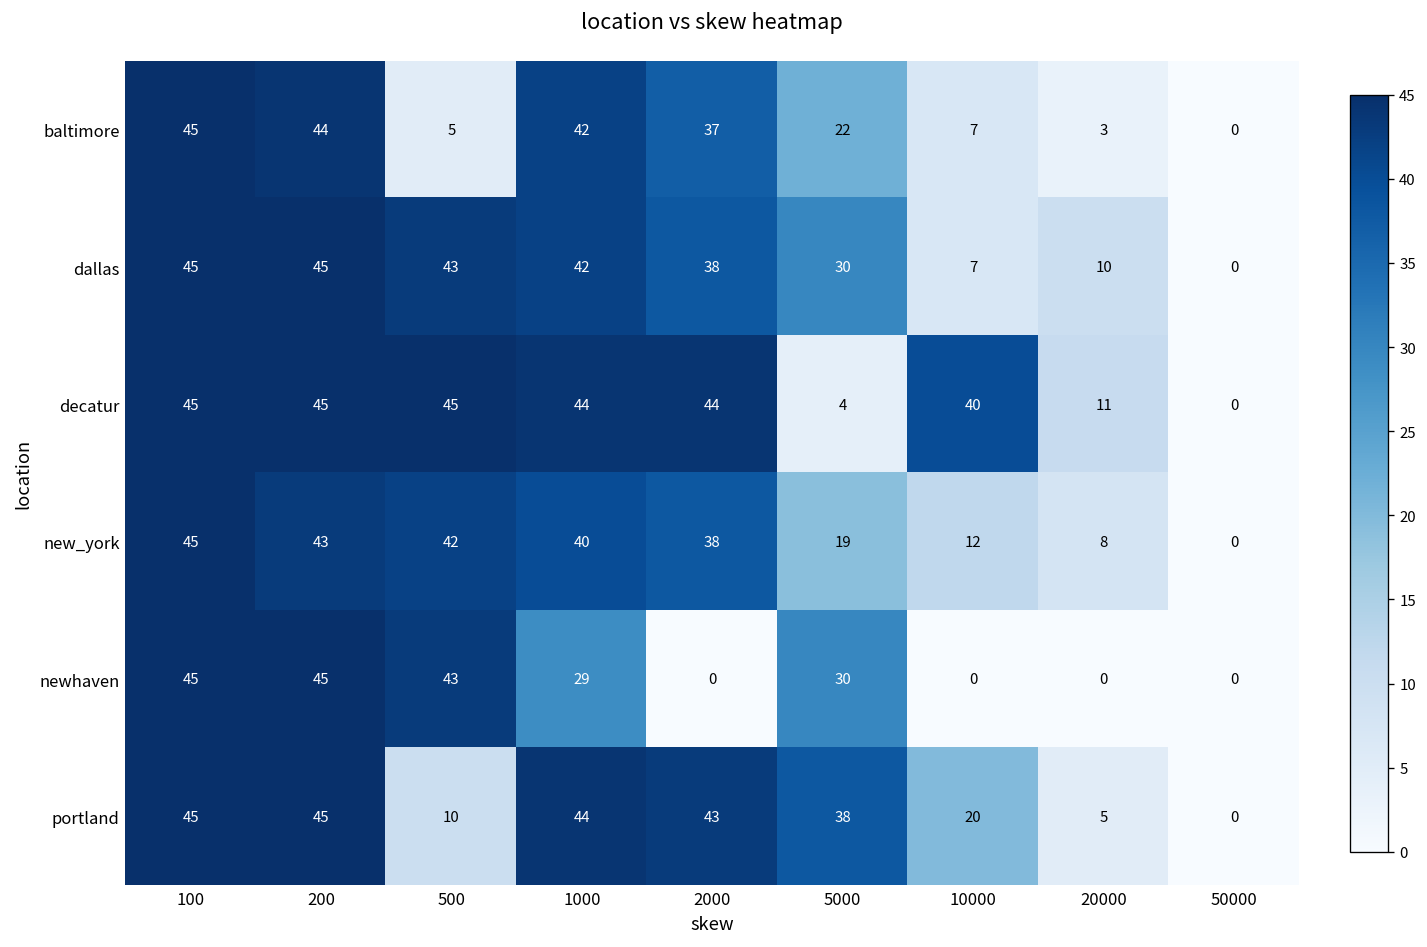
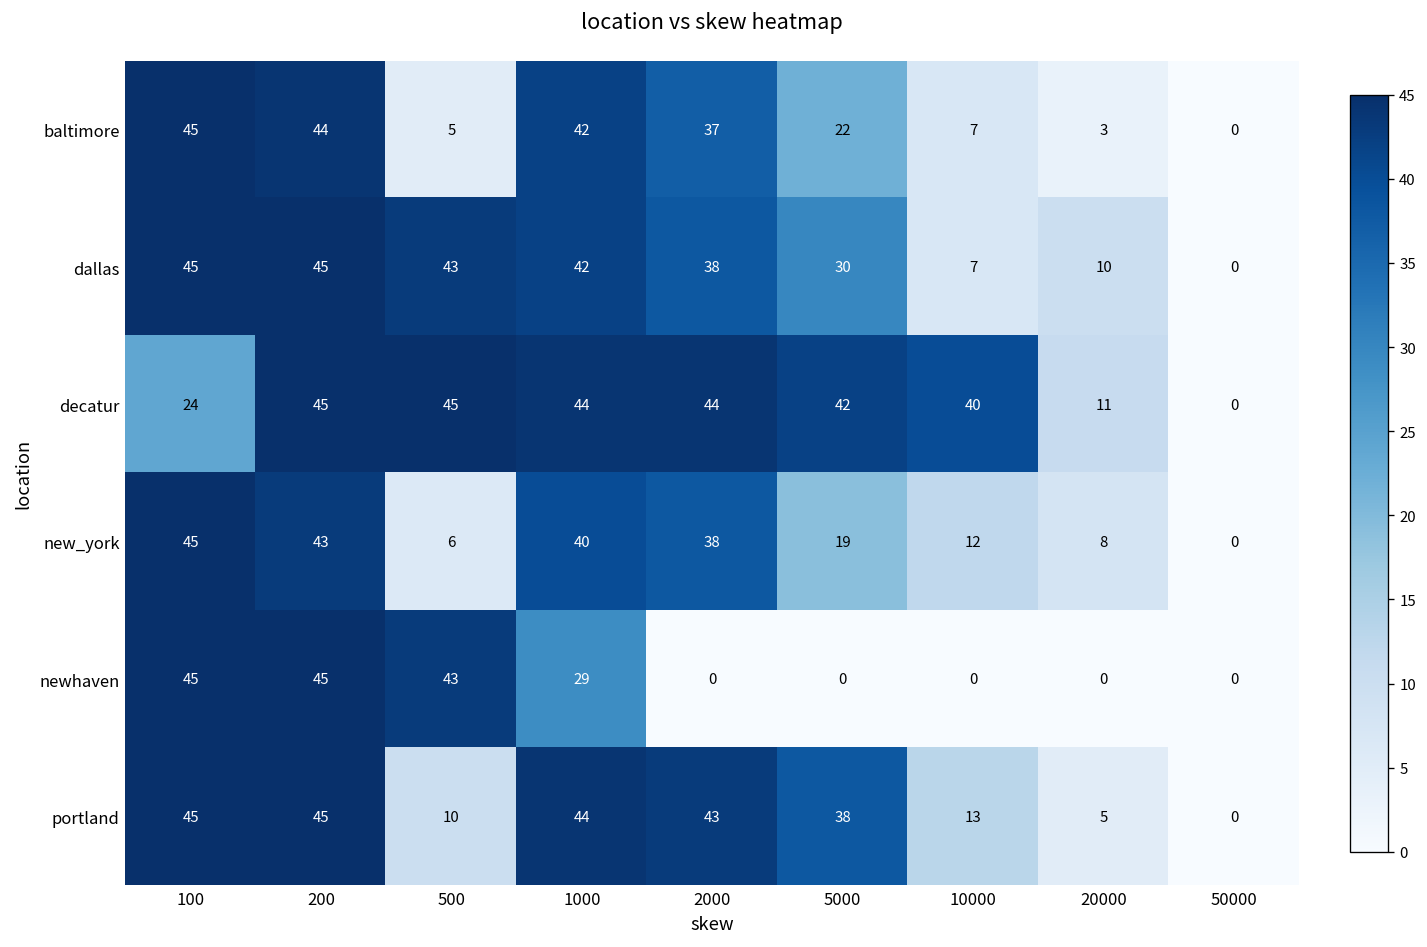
  {
    "baltimore": {
      "100": 45,
      "200": 44,
      "500": 5,
      "1000": 42,
      "2000": 37,
      "5000": 22,
      "10000": 7,
      "20000": 3,
      "50000": 0
    },
    "dallas": {
      "100": 45,
      "200": 45,
      "500": 43,
      "1000": 42,
      "2000": 38,
      "5000": 30,
      "10000": 7,
      "20000": 10,
      "50000": 0
    },
    "decatur": {
-     "100": 45,
+     "100": 24,
      "200": 45,
      "500": 45,
      "1000": 44,
      "2000": 44,
-     "5000": 4,
+     "5000": 42,
      "10000": 40,
      "20000": 11,
      "50000": 0
    },
    "new_york": {
      "100": 45,
      "200": 43,
-     "500": 42,
+     "500": 6,
      "1000": 40,
      "2000": 38,
      "5000": 19,
      "10000": 12,
      "20000": 8,
      "50000": 0
    },
    "newhaven": {
      "100": 45,
      "200": 45,
      "500": 43,
      "1000": 29,
      "2000": 0,
-     "5000": 30,
+     "5000": 0,
      "10000": 0,
      "20000": 0,
      "50000": 0
    },
    "portland": {
      "100": 45,
      "200": 45,
      "500": 10,
      "1000": 44,
      "2000": 43,
      "5000": 38,
-     "10000": 20,
+     "10000": 13,
      "20000": 5,
      "50000": 0
    }
  }
